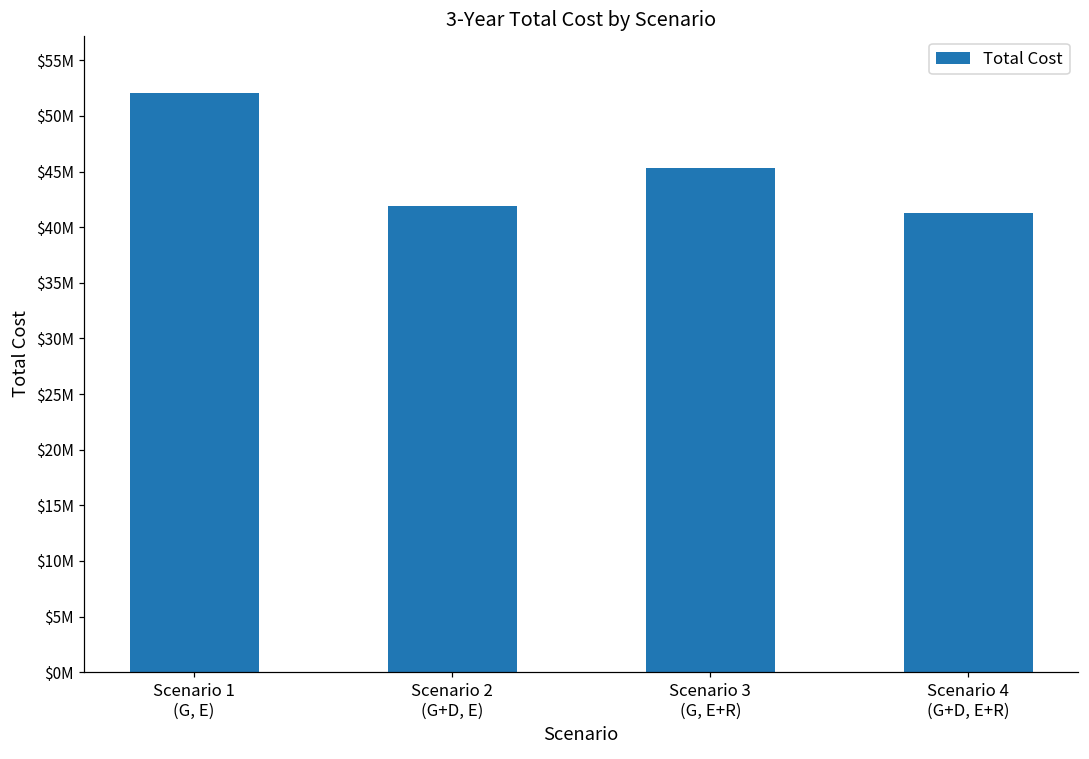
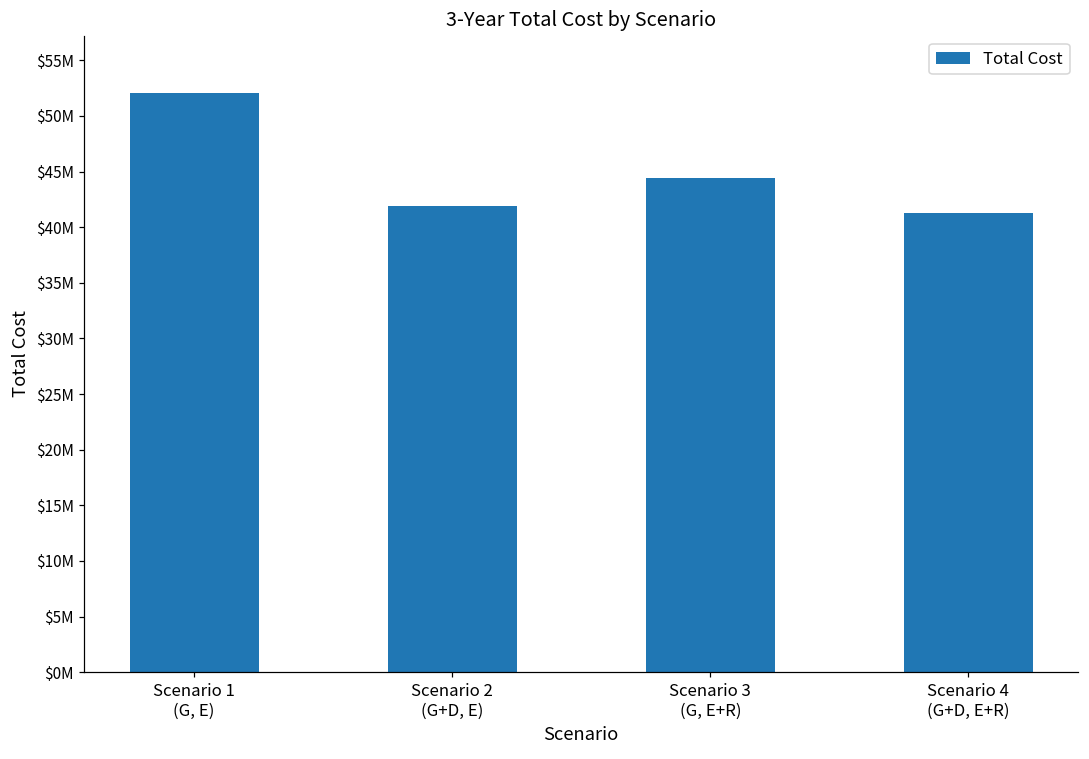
  {
    "Scenario 1 (G, E)": "$52000000",
    "Scenario 2 (G+D, E)": "$41900000",
-   "Scenario 3 (G, E+R)": "$45300000",
+   "Scenario 3 (G, E+R)": "$44500000",
    "Scenario 4 (G+D, E+R)": "$41200000"
  }
